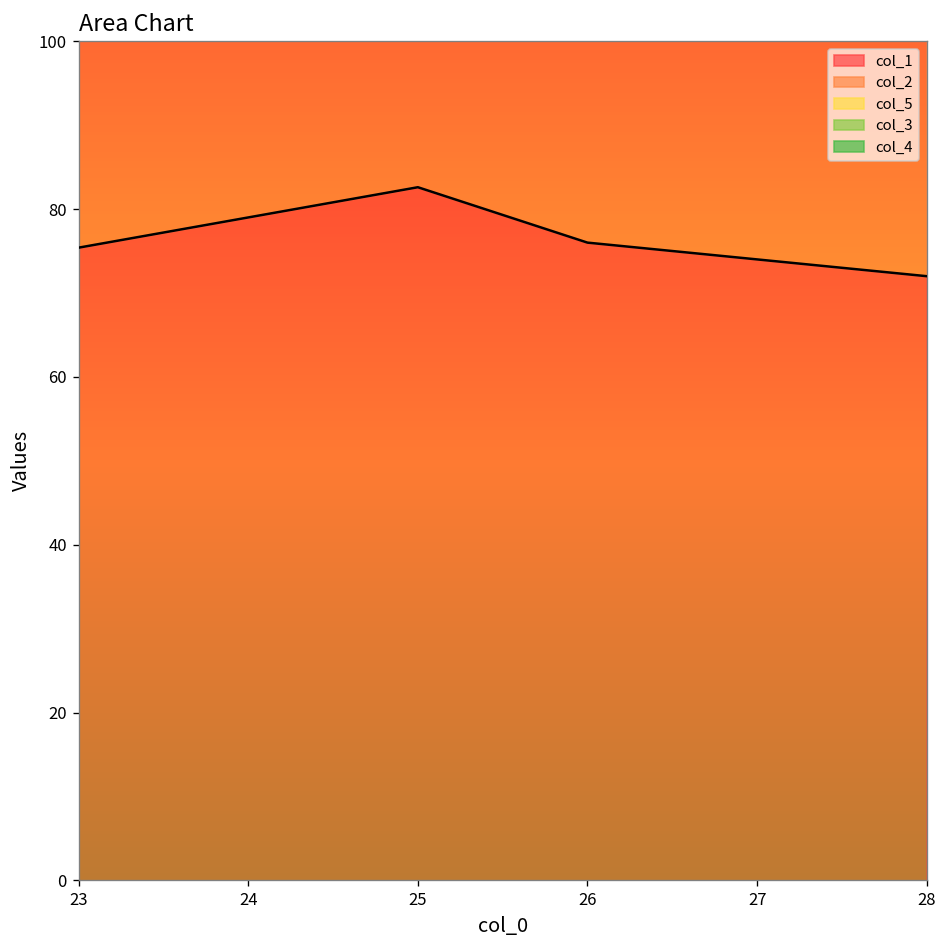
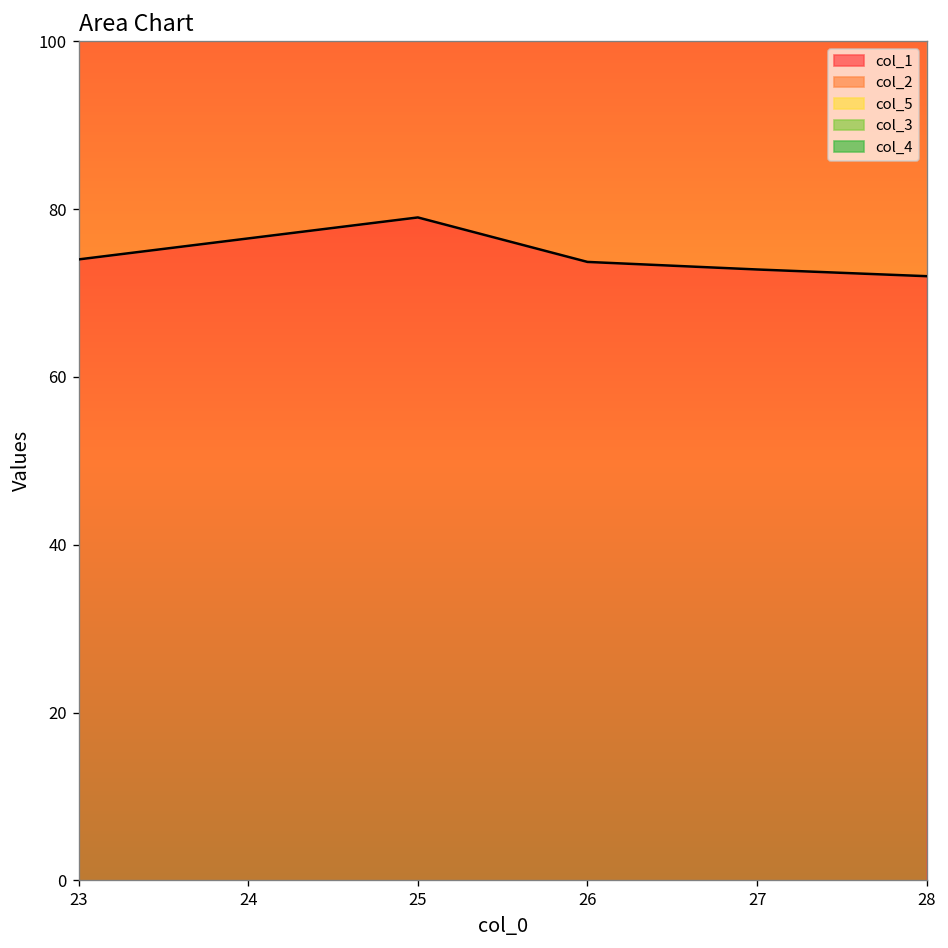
  {
    "col_1": {
-     "23": 75,
-     "25": 83,
-     "26": 76,
-     "27": 74,
+     "23": 74,
+     "25": 79,
+     "26": 74,
+     "27": 73,
      "28": 72
    }
  }
